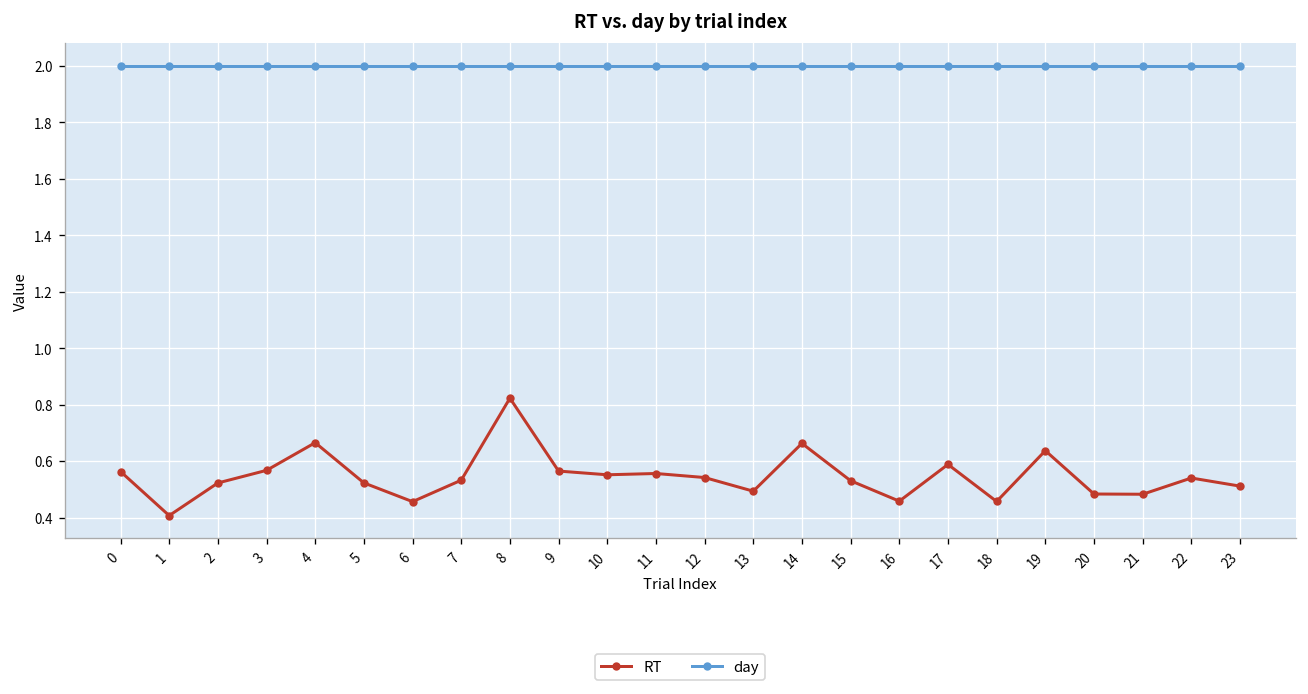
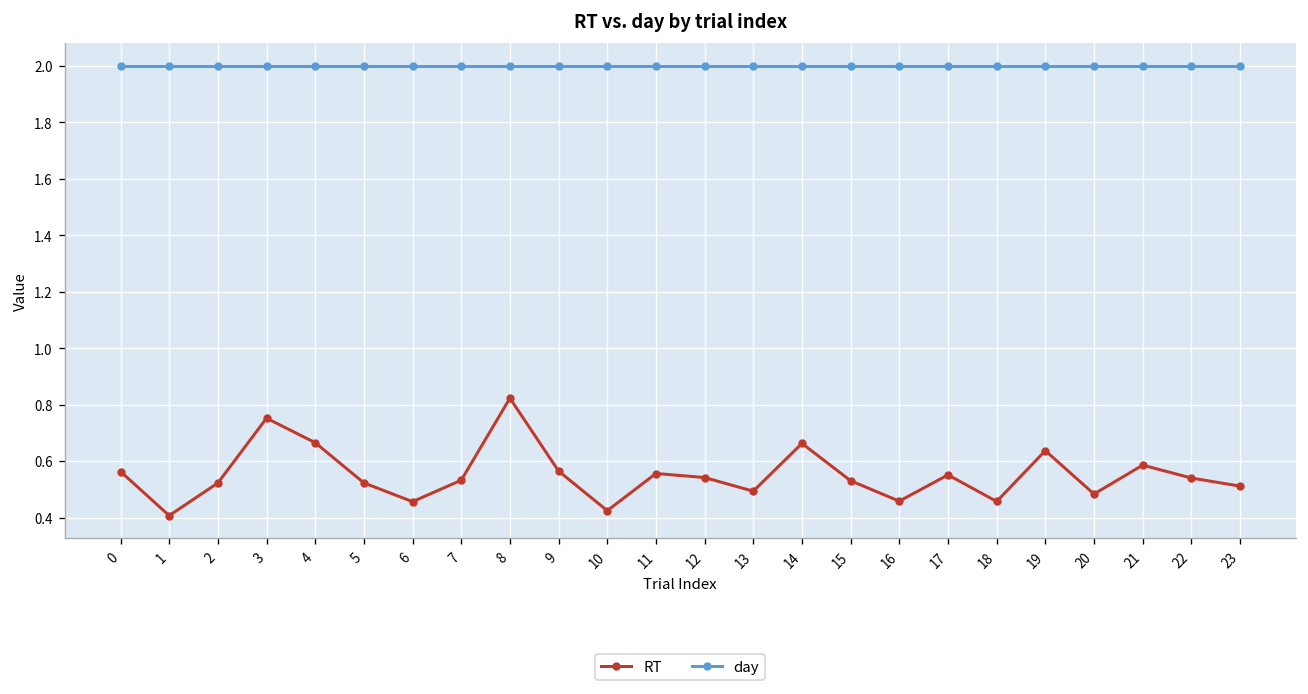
  {
    "RT": {
      "0": 0.56,
      "1": 0.41,
      "2": 0.52,
-     "3": 0.57,
+     "3": 0.75,
      "4": 0.67,
      "5": 0.52,
      "6": 0.46,
      "7": 0.53,
      "8": 0.82,
      "9": 0.56,
-     "10": 0.55,
+     "10": 0.42,
      "11": 0.56,
      "12": 0.54,
      "13": 0.49,
      "14": 0.66,
      "15": 0.53,
      "16": 0.46,
-     "17": 0.59,
+     "17": 0.55,
      "18": 0.46,
      "19": 0.64,
      "20": 0.48,
-     "21": 0.48,
+     "21": 0.59,
      "22": 0.54,
      "23": 0.51
    },
    "day": {
      "0": 2.00,
      "1": 2.00,
      "2": 2.00,
      "3": 2.00,
      "4": 2.00,
      "5": 2.00,
      "6": 2.00,
      "7": 2.00,
      "8": 2.00,
      "9": 2.00,
      "10": 2.00,
      "11": 2.00,
      "12": 2.00,
      "13": 2.00,
      "14": 2.00,
      "15": 2.00,
      "16": 2.00,
      "17": 2.00,
      "18": 2.00,
      "19": 2.00,
      "20": 2.00,
      "21": 2.00,
      "22": 2.00,
      "23": 2.00
    }
  }
